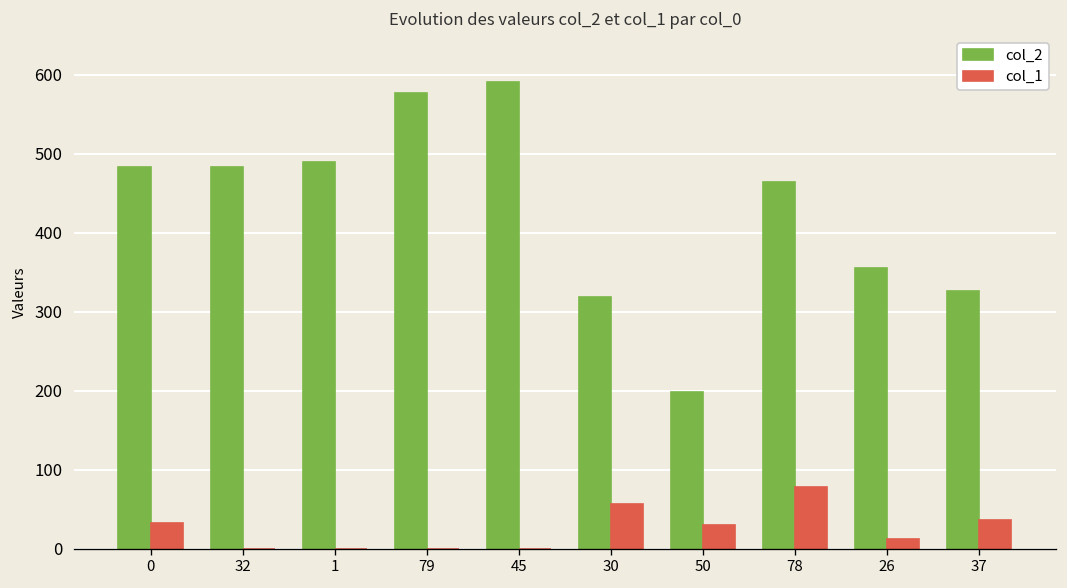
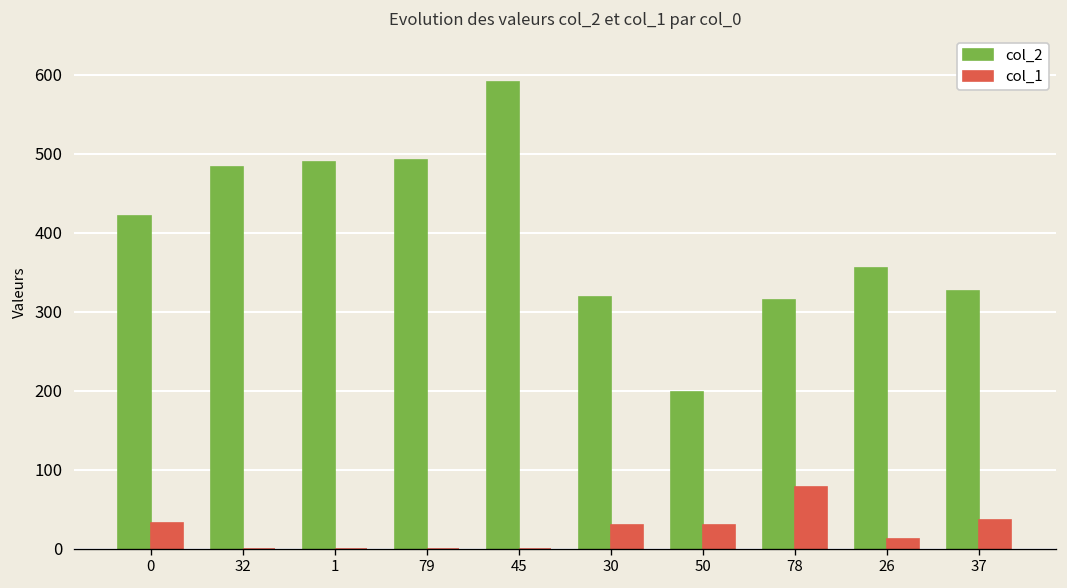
  {
    "col_2": {
-     "0": 480,
+     "0": 420,
      "32": 480,
      "1": 490,
-     "79": 580,
+     "79": 490,
      "45": 590,
      "30": 320,
      "50": 200,
-     "78": 460,
+     "78": 320,
      "26": 360,
      "37": 330
    },
    "col_1": {
      "0": 30,
      "32": 0,
      "1": 0,
      "79": 0,
      "45": 0,
-     "30": 60,
+     "30": 30,
      "50": 30,
      "78": 80,
      "26": 10,
      "37": 40
    }
  }
